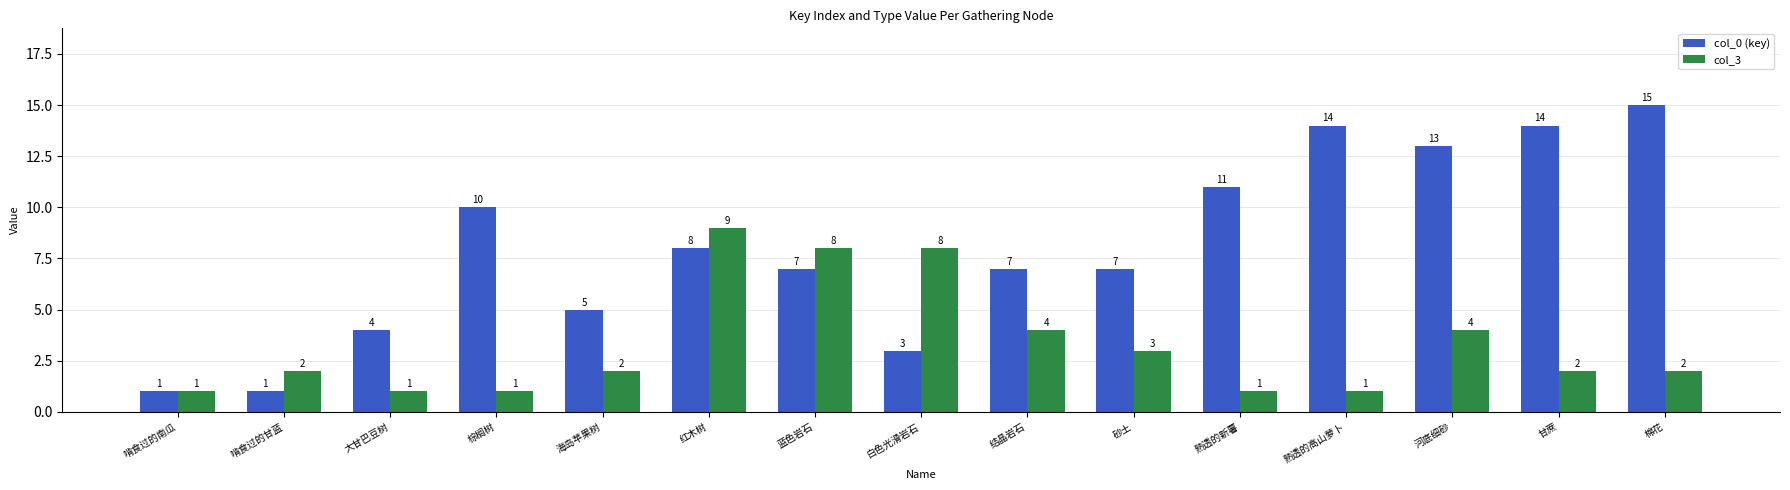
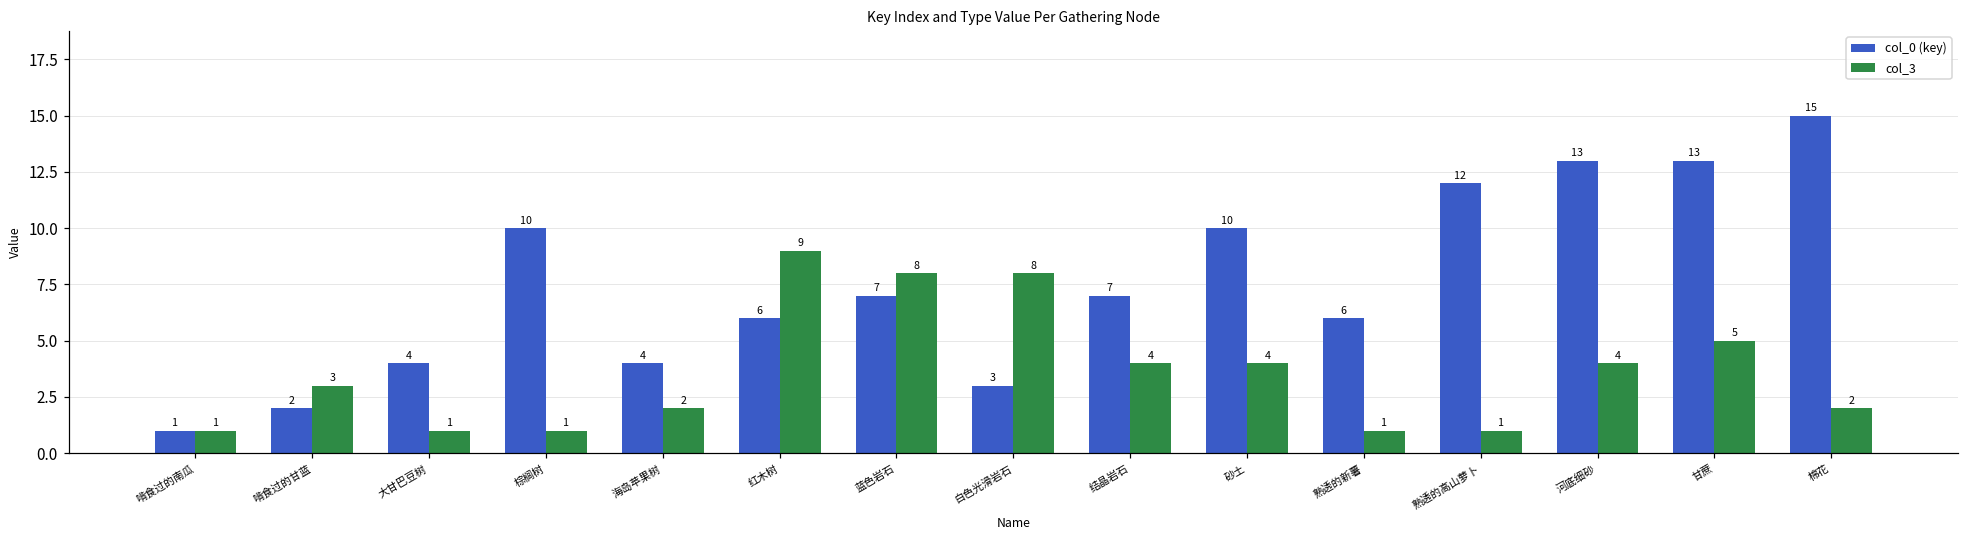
  {
    "col_0 (key)": {
      "啃食过的南瓜": 1,
-     "啃食过的甘蓝": 1,
+     "啃食过的甘蓝": 2,
      "大甘巴豆树": 4,
      "棕榈树": 10,
-     "海岛苹果树": 5,
-     "红木树": 8,
+     "海岛苹果树": 4,
+     "红木树": 6,
      "蓝色岩石": 7,
      "白色光滑岩石": 3,
      "结晶岩石": 7,
-     "砂土": 7,
-     "熟透的新薯": 11,
-     "熟透的高山萝卜": 14,
+     "砂土": 10,
+     "熟透的新薯": 6,
+     "熟透的高山萝卜": 12,
      "河底细砂": 13,
-     "甘蔗": 14,
+     "甘蔗": 13,
      "棉花": 15
    },
    "col_3": {
      "啃食过的南瓜": 1,
-     "啃食过的甘蓝": 2,
+     "啃食过的甘蓝": 3,
      "大甘巴豆树": 1,
      "棕榈树": 1,
      "海岛苹果树": 2,
      "红木树": 9,
      "蓝色岩石": 8,
      "白色光滑岩石": 8,
      "结晶岩石": 4,
-     "砂土": 3,
+     "砂土": 4,
      "熟透的新薯": 1,
      "熟透的高山萝卜": 1,
      "河底细砂": 4,
-     "甘蔗": 2,
+     "甘蔗": 5,
      "棉花": 2
    }
  }
